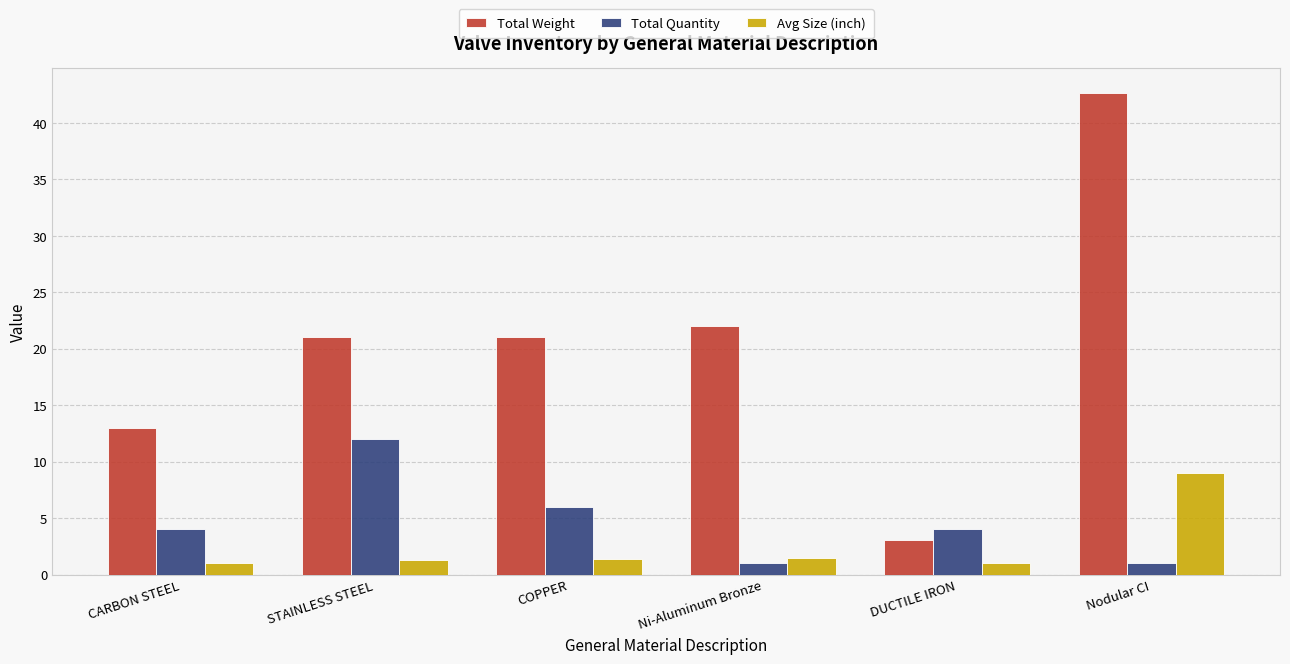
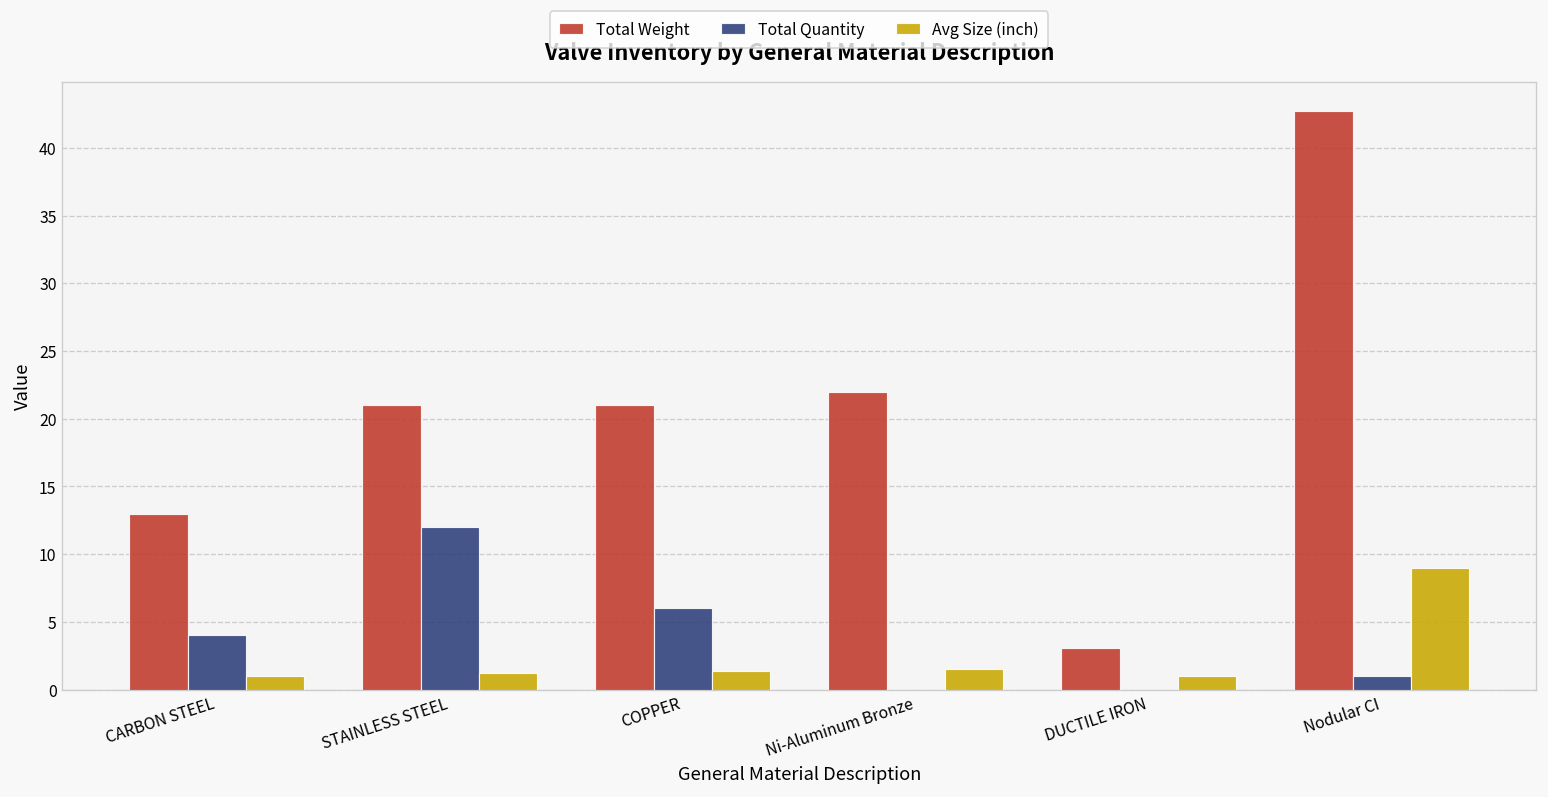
  {
    "Total Weight": {
      "CARBON STEEL": 13,
      "STAINLESS STEEL": 21,
      "COPPER": 21,
      "Ni-Aluminum Bronze": 22,
      "DUCTILE IRON": 3,
      "Nodular CI": 42.7
    },
    "Total Quantity": {
      "CARBON STEEL": 4,
      "STAINLESS STEEL": 12,
      "COPPER": 6,
-     "Ni-Aluminum Bronze": 1,
-     "DUCTILE IRON": 4,
+     "Ni-Aluminum Bronze": 0,
+     "DUCTILE IRON": 0,
      "Nodular CI": 1
    },
    "Avg Size (inch)": {
      "CARBON STEEL": 1,
      "STAINLESS STEEL": 1.3,
      "COPPER": 1.4,
      "Ni-Aluminum Bronze": 1.5,
      "DUCTILE IRON": 1,
      "Nodular CI": 9
    }
  }
